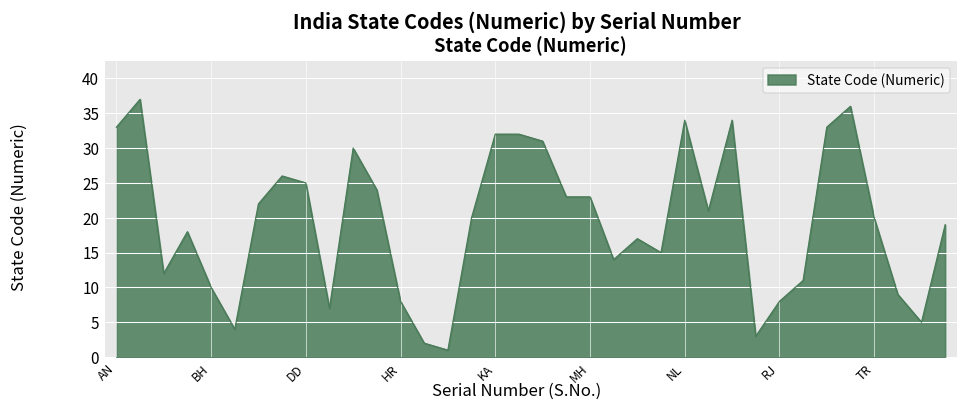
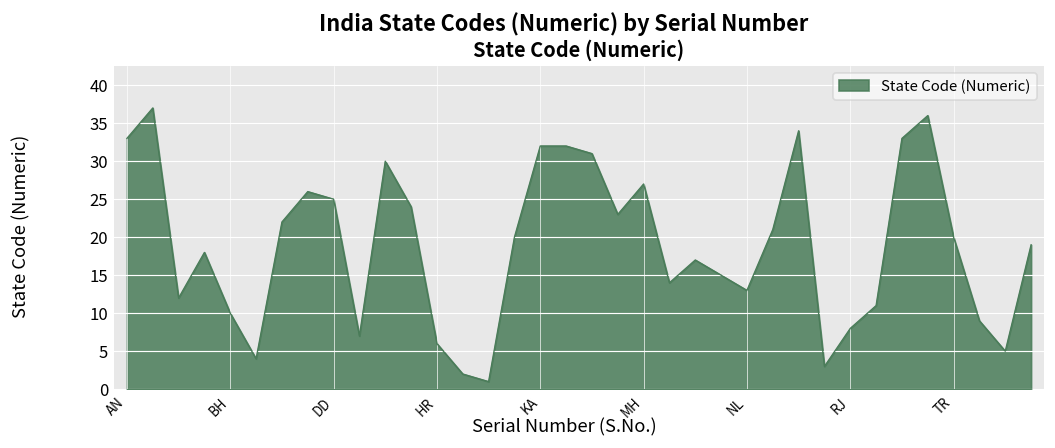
  {
    "AN": 33,
    "BH": 10,
    "DD": 25,
-   "HR": 8,
+   "HR": 6,
    "KA": 32,
-   "MH": 23,
-   "NL": 34,
+   "MH": 27,
+   "NL": 13,
    "RJ": 8,
    "TR": 20
  }
